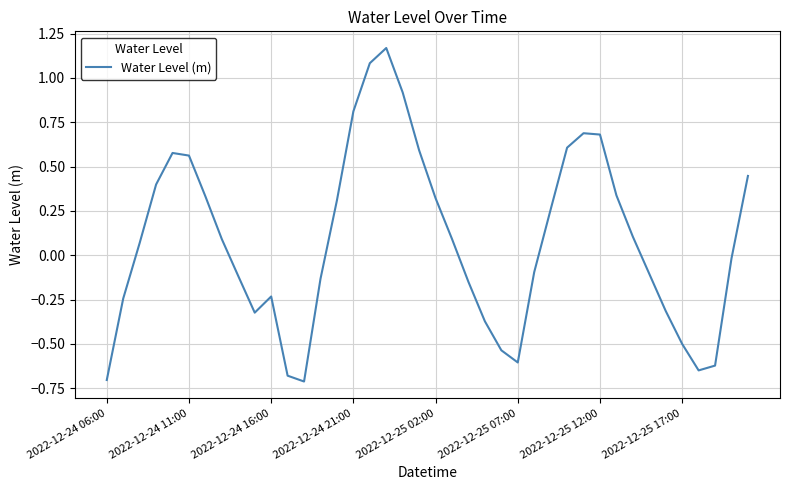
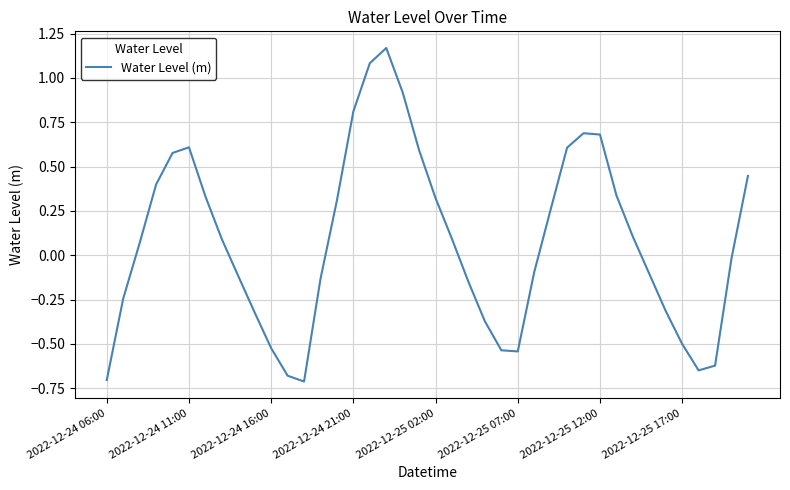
  {
    "2022-12-24 06:00": -0.70,
-   "2022-12-24 11:00": 0.56,
-   "2022-12-24 16:00": -0.23,
+   "2022-12-24 11:00": 0.61,
+   "2022-12-24 16:00": -0.52,
    "2022-12-24 21:00": 0.81,
    "2022-12-25 02:00": 0.32,
-   "2022-12-25 07:00": -0.60,
+   "2022-12-25 07:00": -0.54,
    "2022-12-25 12:00": 0.68,
    "2022-12-25 17:00": -0.50
  }
